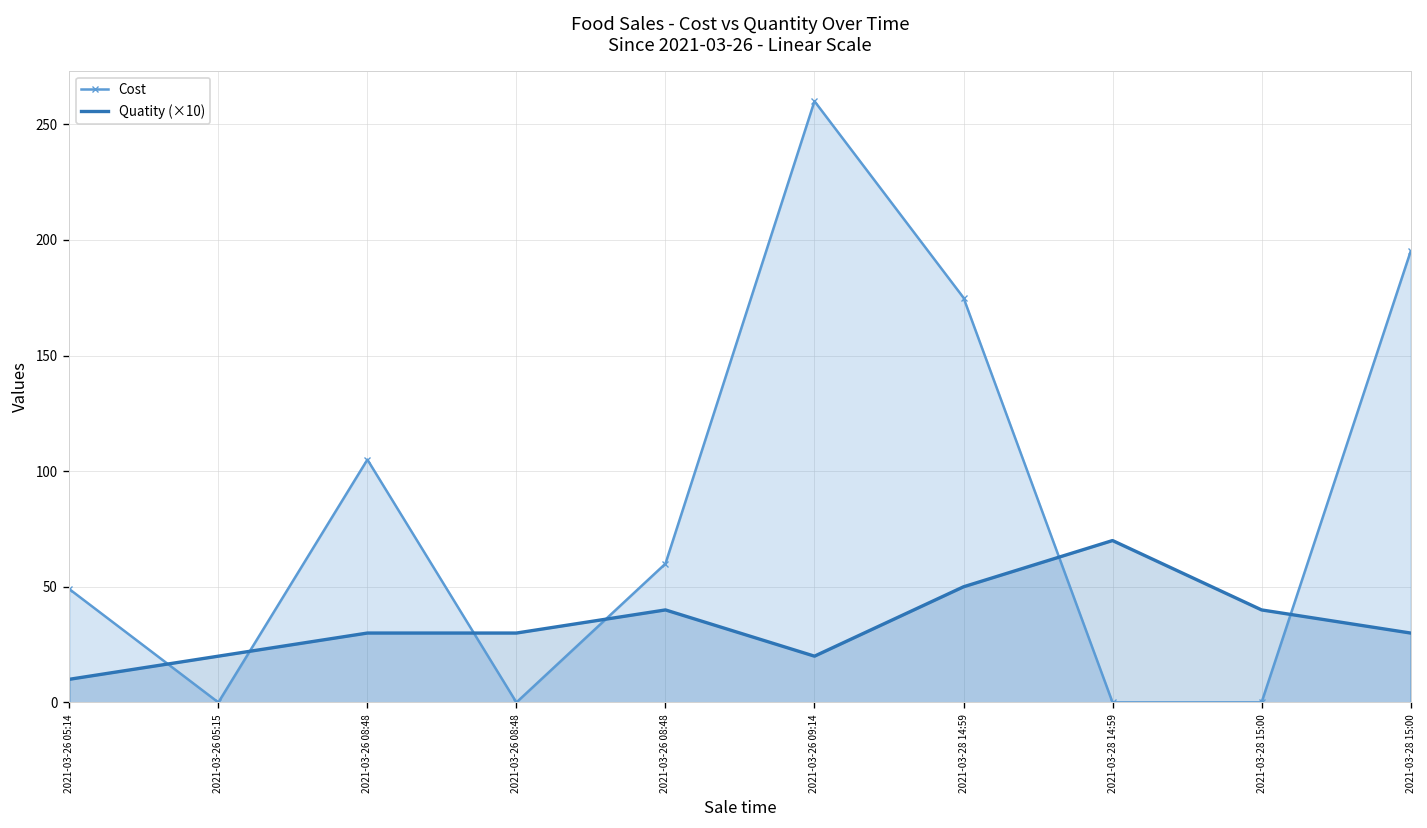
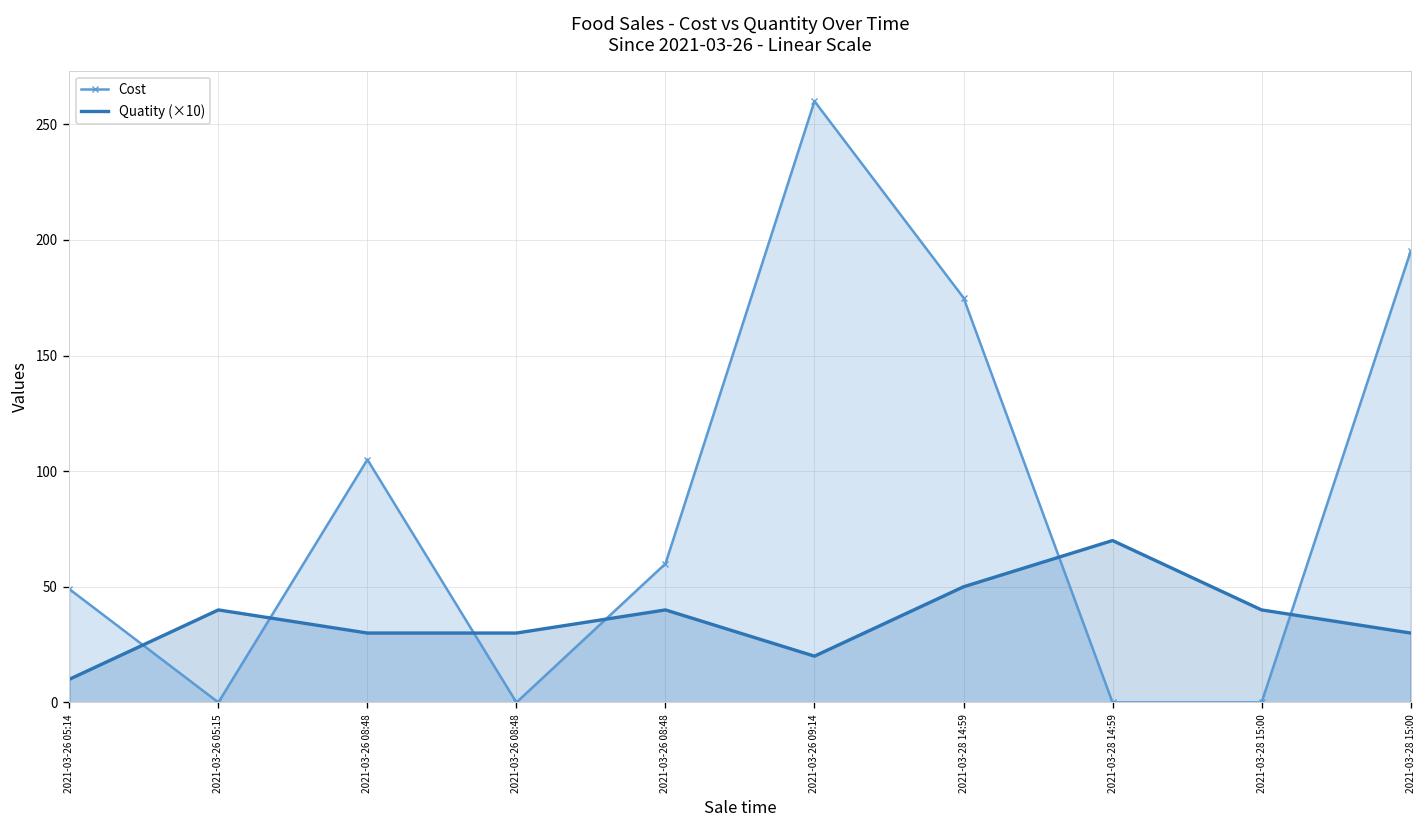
  {
    "Cost": {
      "2021-03-26 05:14": 49,
      "2021-03-26 05:15": 0,
      "2021-03-26 09:14": 260
    },
    "Quatity (×10)": {
      "2021-03-26 05:14": 10,
-     "2021-03-26 05:15": 20,
+     "2021-03-26 05:15": 40,
      "2021-03-26 09:14": 20
    }
  }
